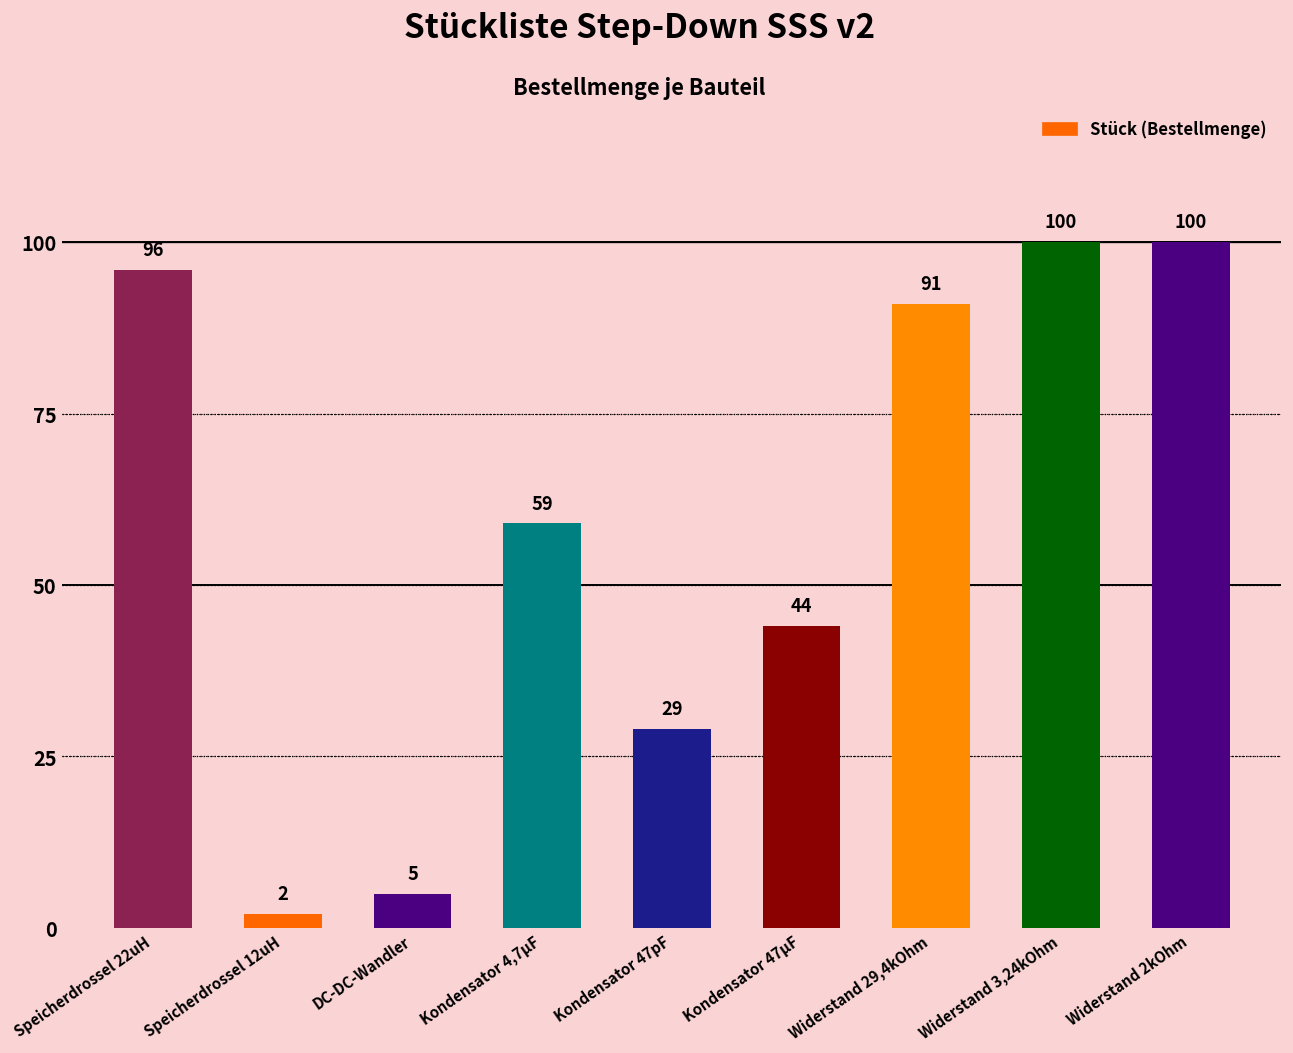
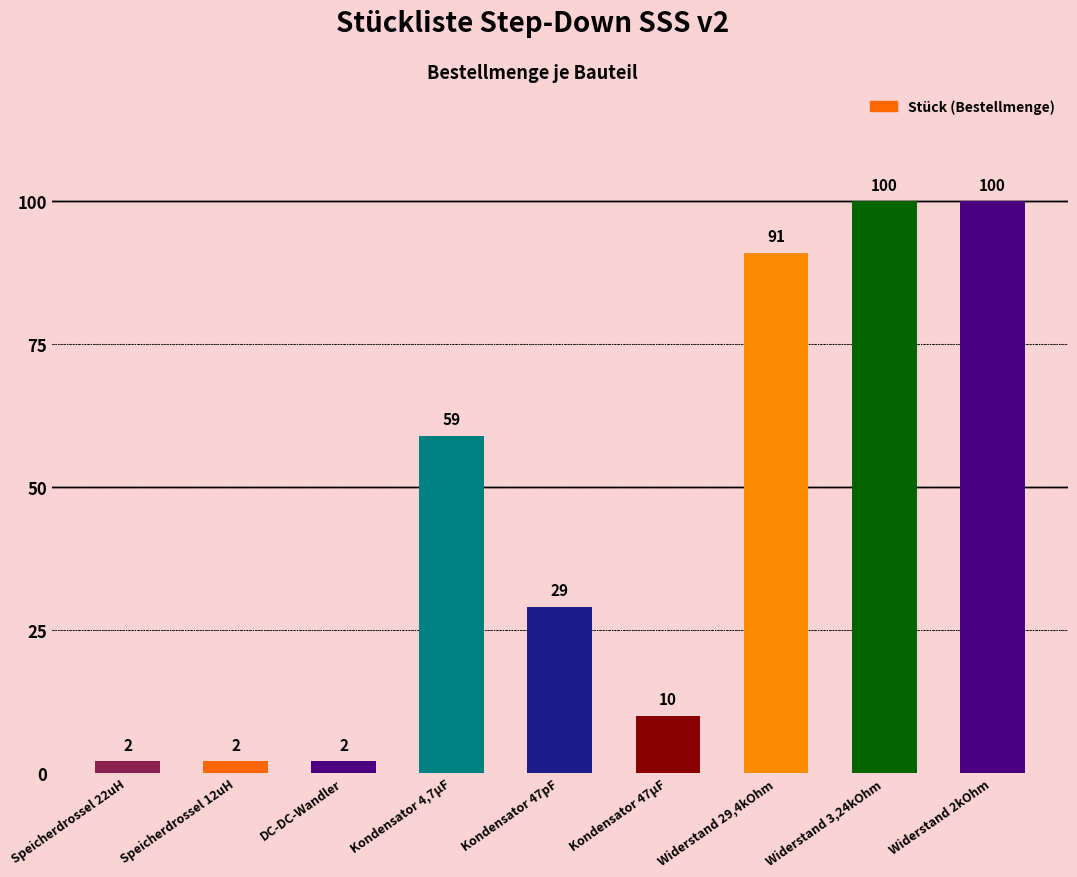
  {
-   "Speicherdrossel 22uH": 96,
+   "Speicherdrossel 22uH": 2,
    "Speicherdrossel 12uH": 2,
-   "DC-DC-Wandler": 5,
+   "DC-DC-Wandler": 2,
    "Kondensator 4,7µF": 59,
    "Kondensator 47pF": 29,
-   "Kondensator 47µF": 44,
+   "Kondensator 47µF": 10,
    "Widerstand 29,4kOhm": 91,
    "Widerstand 3,24kOhm": 100,
    "Widerstand 2kOhm": 100
  }
